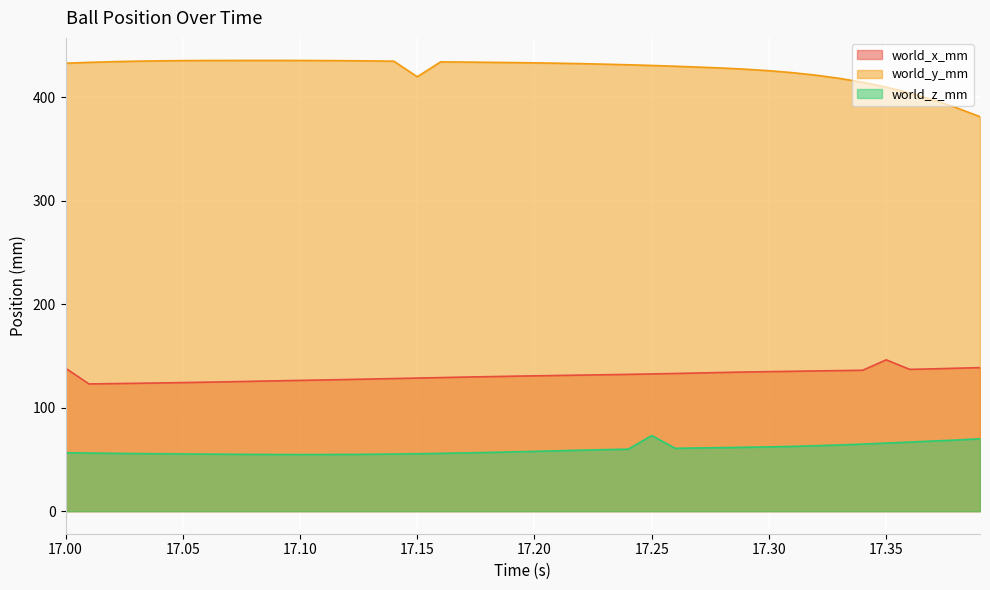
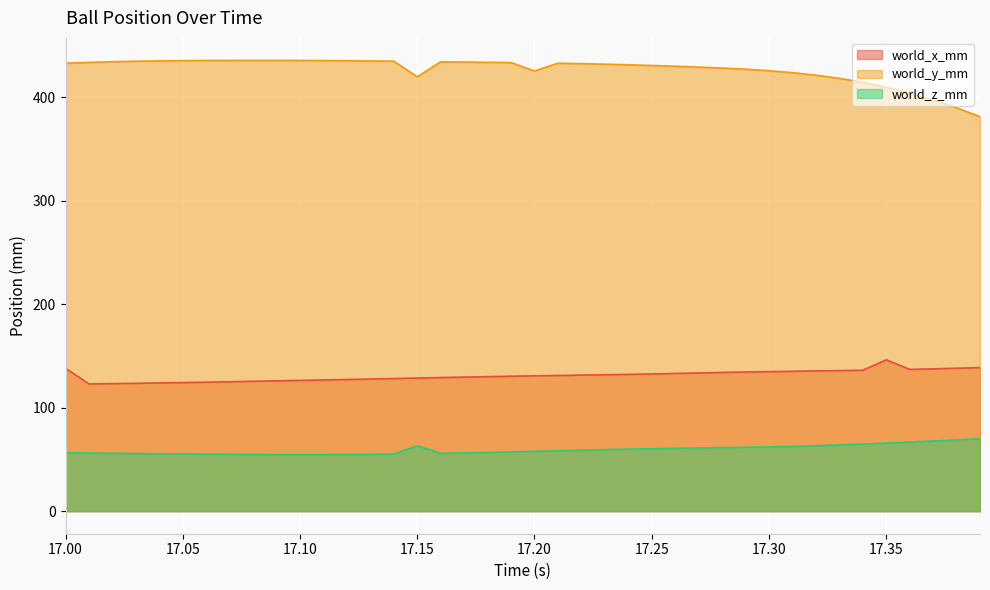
  {
    "world_x_mm": {
      "17.00": 138,
      "17.05": 124,
      "17.10": 126,
      "17.15": 129,
      "17.20": 131,
      "17.25": 133,
      "17.30": 135,
      "17.35": 146
    },
    "world_y_mm": {
      "17.00": 433,
      "17.05": 436,
      "17.10": 436,
      "17.15": 420,
-     "17.20": 433,
+     "17.20": 426,
      "17.25": 431,
      "17.30": 426
    },
    "world_z_mm": {
      "17.00": 57,
      "17.05": 55,
      "17.10": 55,
-     "17.15": 56,
+     "17.15": 63,
      "17.20": 58,
-     "17.25": 73,
+     "17.25": 60,
      "17.30": 62,
      "17.35": 66
    }
  }
